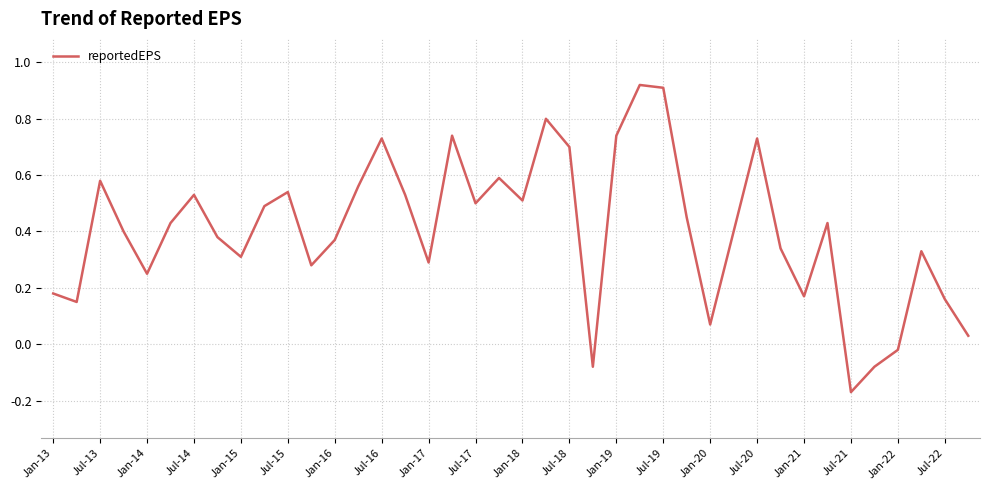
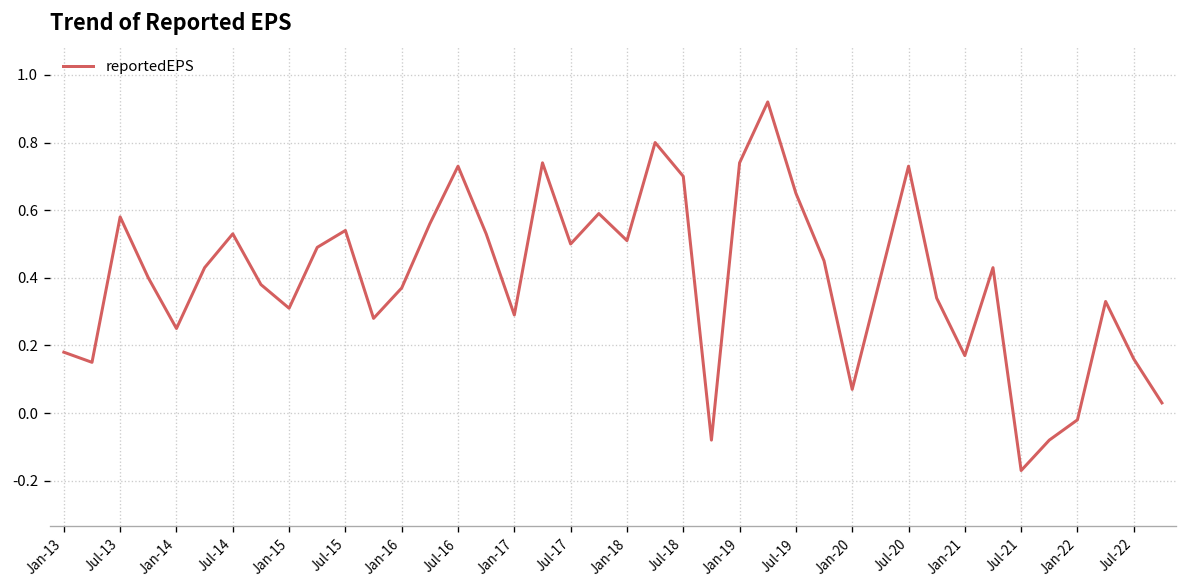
  {
    "Jan-13": 0.18,
    "Jul-13": 0.58,
    "Jan-14": 0.25,
    "Jul-14": 0.53,
    "Jan-15": 0.31,
    "Jul-15": 0.54,
    "Jan-16": 0.37,
    "Jul-16": 0.73,
    "Jan-17": 0.29,
    "Jul-17": 0.50,
    "Jan-18": 0.51,
    "Jul-18": 0.70,
    "Jan-19": 0.74,
-   "Jul-19": 0.91,
+   "Jul-19": 0.65,
    "Jan-20": 0.07,
    "Jul-20": 0.73,
    "Jan-21": 0.17,
    "Jul-21": -0.17,
    "Jan-22": -0.02,
    "Jul-22": 0.16
  }
